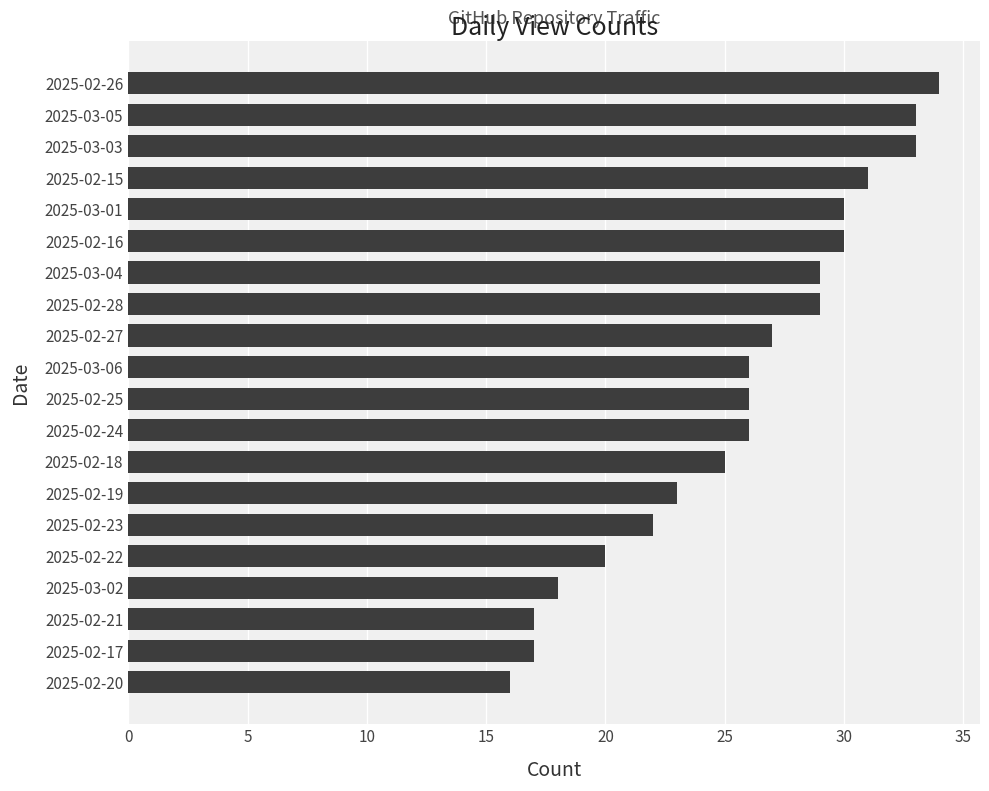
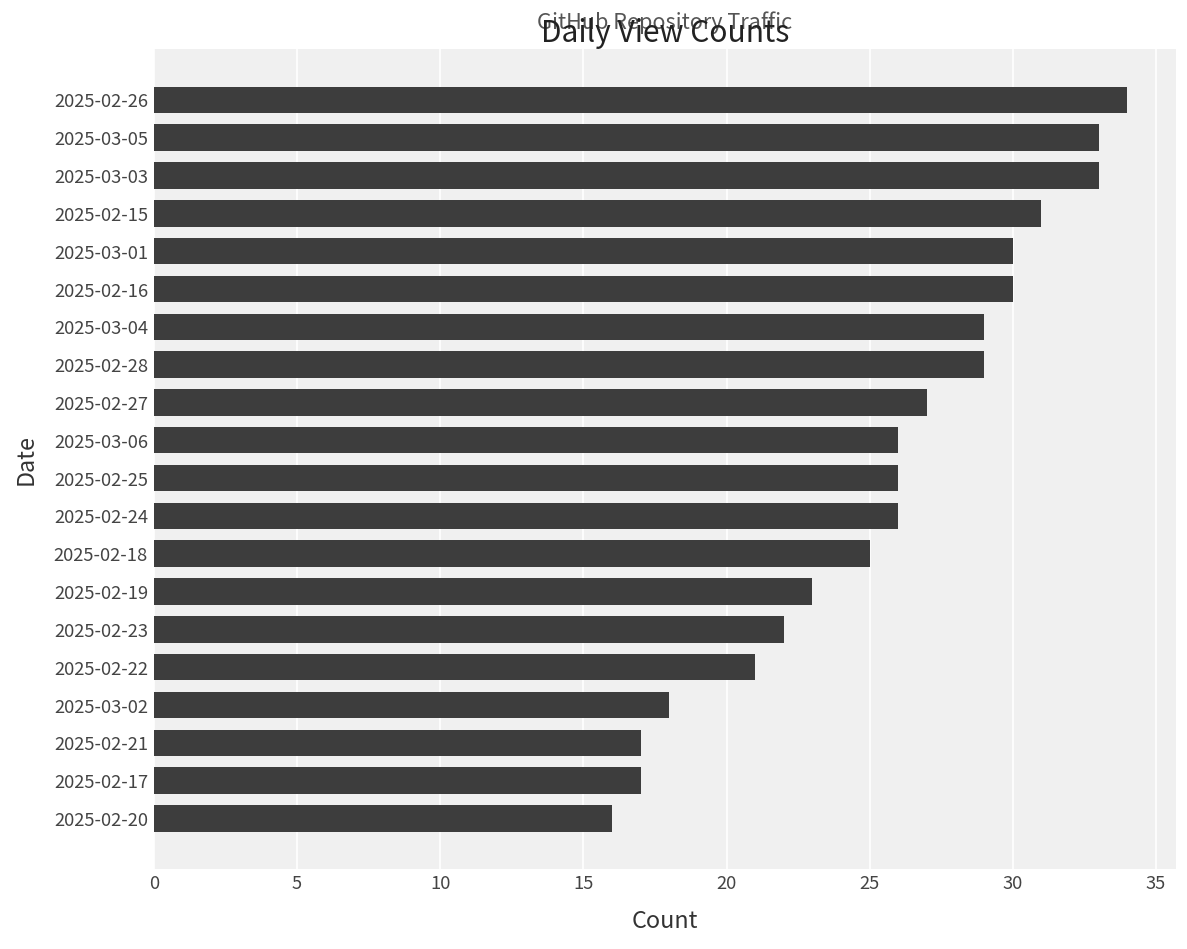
  {
    "2025-02-26": 34,
    "2025-03-05": 33,
    "2025-03-03": 33,
    "2025-02-15": 31,
    "2025-03-01": 30,
    "2025-02-16": 30,
    "2025-03-04": 29,
    "2025-02-28": 29,
    "2025-02-27": 27,
    "2025-03-06": 26,
    "2025-02-25": 26,
    "2025-02-24": 26,
    "2025-02-18": 25,
    "2025-02-19": 23,
    "2025-02-23": 22,
-   "2025-02-22": 20,
+   "2025-02-22": 21,
    "2025-03-02": 18,
    "2025-02-21": 17,
    "2025-02-17": 17,
    "2025-02-20": 16
  }
